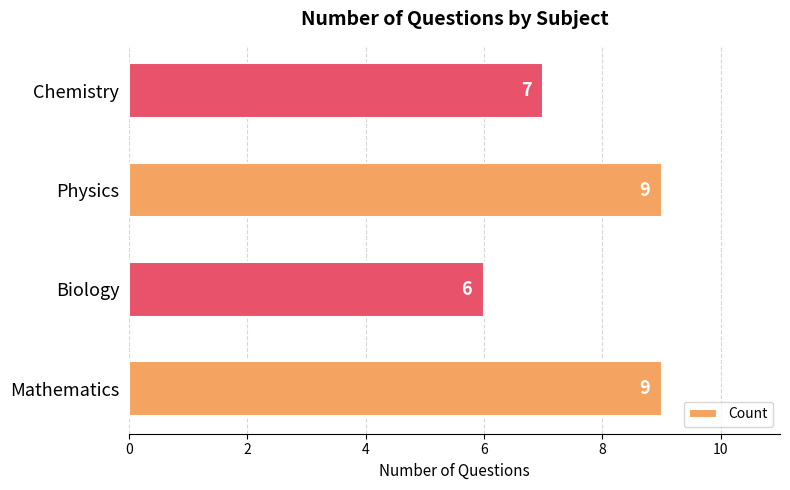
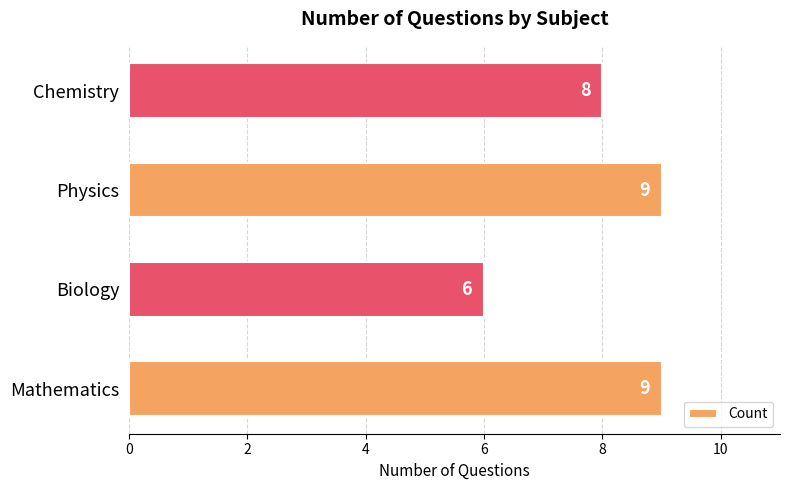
  {
-   "Chemistry": 7,
+   "Chemistry": 8,
    "Physics": 9,
    "Biology": 6,
    "Mathematics": 9
  }
